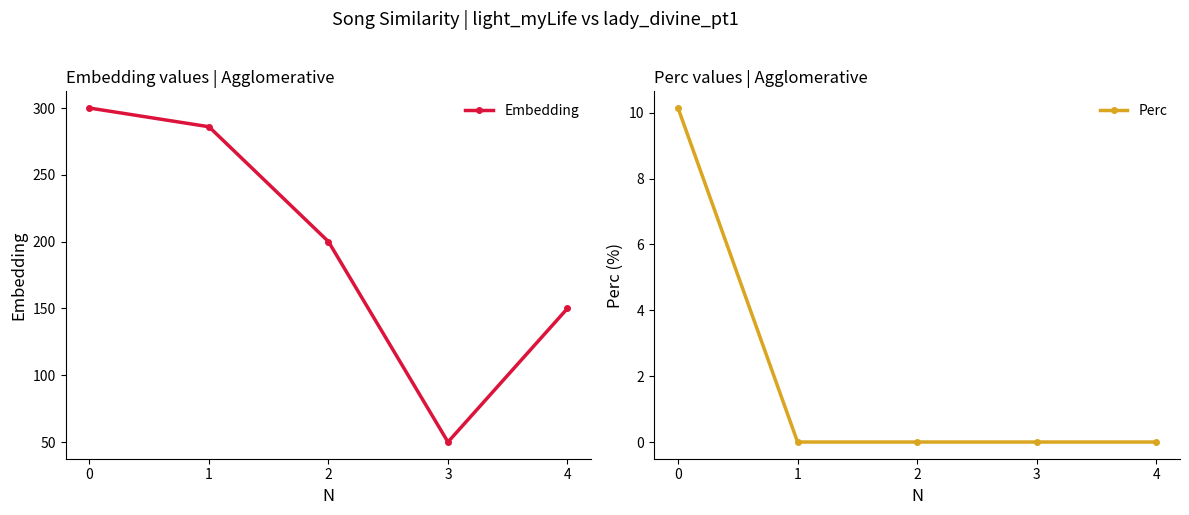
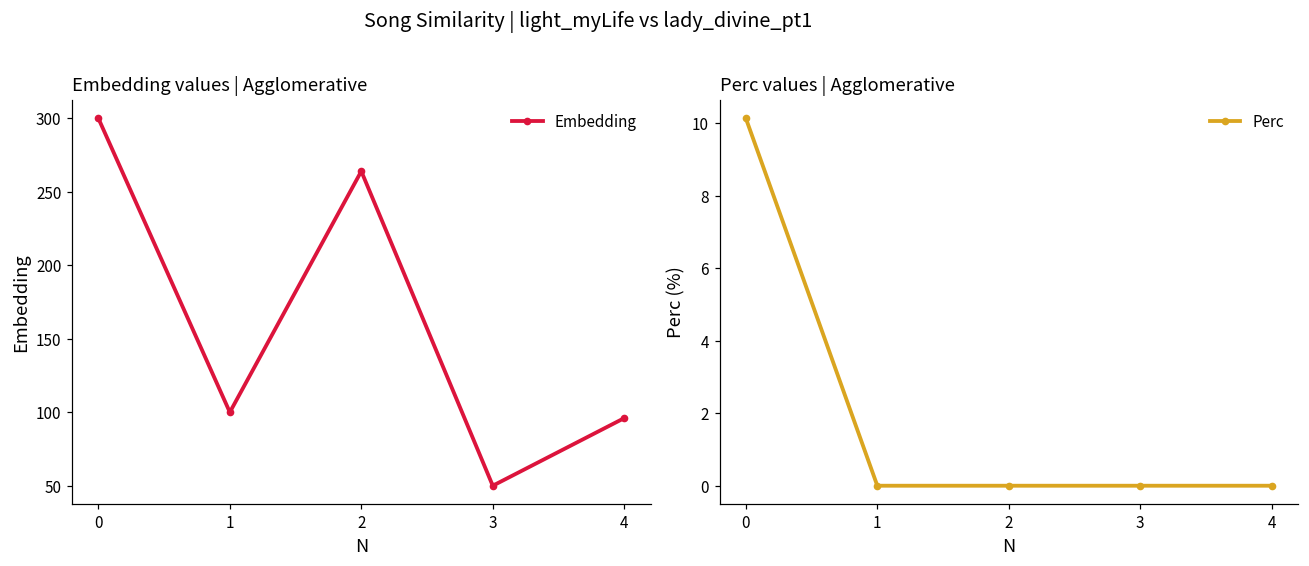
  {
    "Embedding values | Agglomerative": {
      "0": 300,
-     "1": 286,
-     "2": 200,
+     "1": 100,
+     "2": 264,
      "3": 50,
-     "4": 150
+     "4": 96
    },
    "Perc values | Agglomerative": {
      "0": 10.1,
      "1": 0.0,
      "2": 0.0,
      "3": 0.0,
      "4": 0.0
    }
  }
